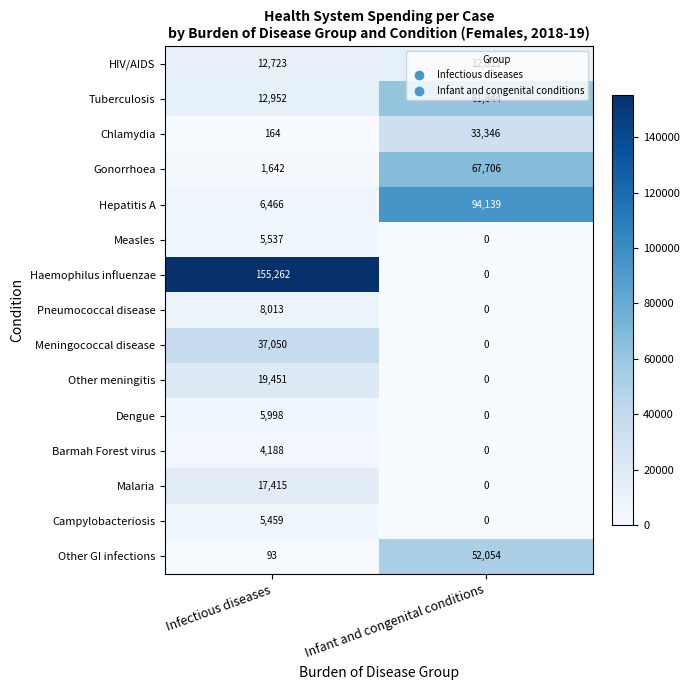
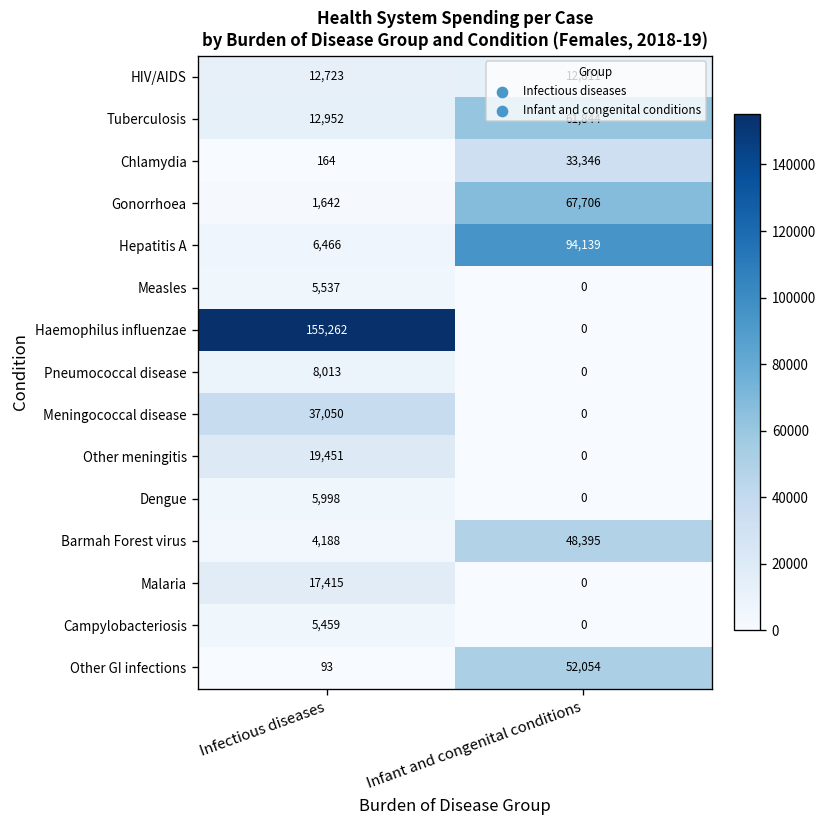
  {
    "HIV/AIDS": {
      "Infectious diseases": "12,723"
    },
    "Tuberculosis": {
      "Infectious diseases": "12,952"
    },
    "Chlamydia": {
      "Infectious diseases": "164",
      "Infant and congenital conditions": "33,346"
    },
    "Gonorrhoea": {
      "Infectious diseases": "1,642",
      "Infant and congenital conditions": "67,706"
    },
    "Hepatitis A": {
      "Infectious diseases": "6,466",
      "Infant and congenital conditions": "94,139"
    },
    "Measles": {
      "Infectious diseases": "5,537",
      "Infant and congenital conditions": "0"
    },
    "Haemophilus influenzae": {
      "Infectious diseases": "155,262",
      "Infant and congenital conditions": "0"
    },
    "Pneumococcal disease": {
      "Infectious diseases": "8,013",
      "Infant and congenital conditions": "0"
    },
    "Meningococcal disease": {
      "Infectious diseases": "37,050",
      "Infant and congenital conditions": "0"
    },
    "Other meningitis": {
      "Infectious diseases": "19,451",
      "Infant and congenital conditions": "0"
    },
    "Dengue": {
      "Infectious diseases": "5,998",
      "Infant and congenital conditions": "0"
    },
    "Barmah Forest virus": {
      "Infectious diseases": "4,188",
-     "Infant and congenital conditions": "0"
+     "Infant and congenital conditions": "48,395"
    },
    "Malaria": {
      "Infectious diseases": "17,415",
      "Infant and congenital conditions": "0"
    },
    "Campylobacteriosis": {
      "Infectious diseases": "5,459",
      "Infant and congenital conditions": "0"
    },
    "Other GI infections": {
      "Infectious diseases": "93",
      "Infant and congenital conditions": "52,054"
    }
  }
